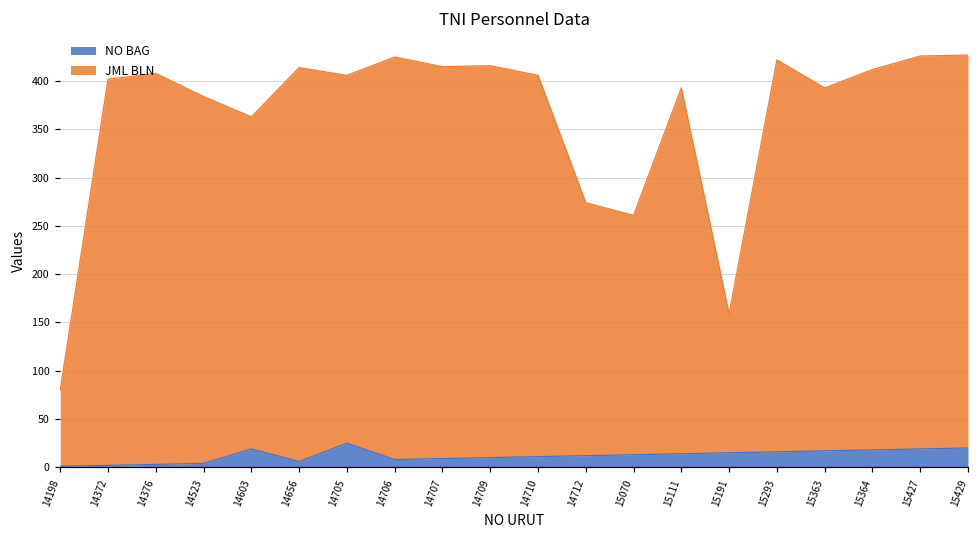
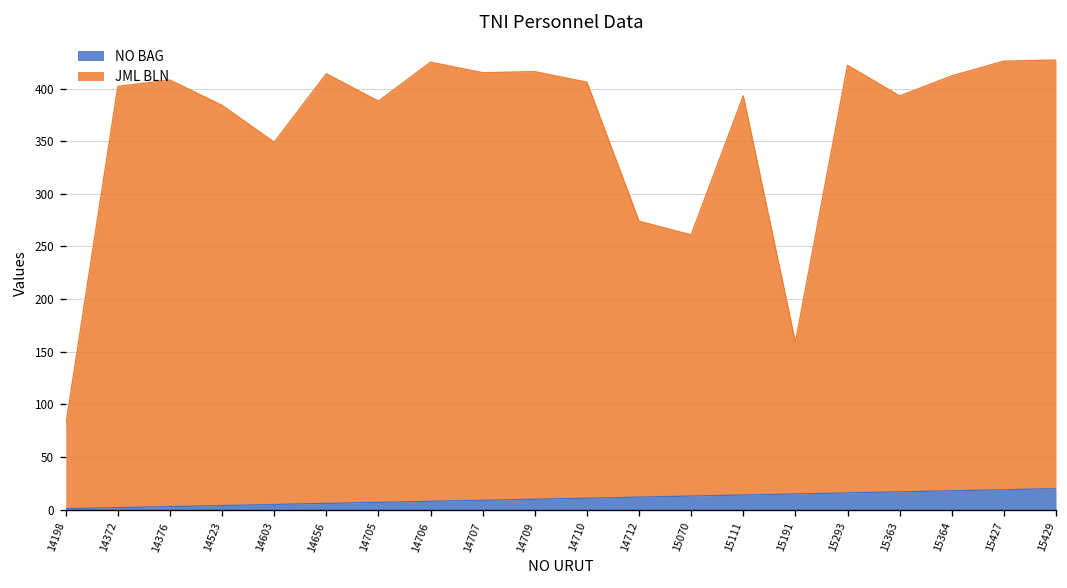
  {
    "NO BAG": {
      "14198": 0,
      "14372": 0,
      "14376": 0,
      "14523": 0,
-     "14603": 20,
+     "14603": 10,
      "14656": 10,
-     "14705": 30,
+     "14705": 10,
      "14706": 10,
      "14707": 10,
      "14709": 10,
      "14710": 10,
      "14712": 10,
      "15070": 10,
      "15111": 10,
      "15191": 20,
      "15293": 20,
      "15363": 20,
      "15364": 20,
      "15427": 20,
      "15429": 20
    },
    "JML BLN": {
      "14198": 80,
      "14372": 400,
      "14376": 410,
      "14523": 380,
      "14603": 340,
      "14656": 410,
      "14705": 380,
      "14706": 420,
      "14707": 410,
      "14709": 410,
      "14710": 400,
      "14712": 260,
      "15070": 250,
      "15111": 380,
      "15191": 140,
      "15293": 410,
      "15363": 380,
      "15364": 390,
      "15427": 410,
      "15429": 410
    }
  }
